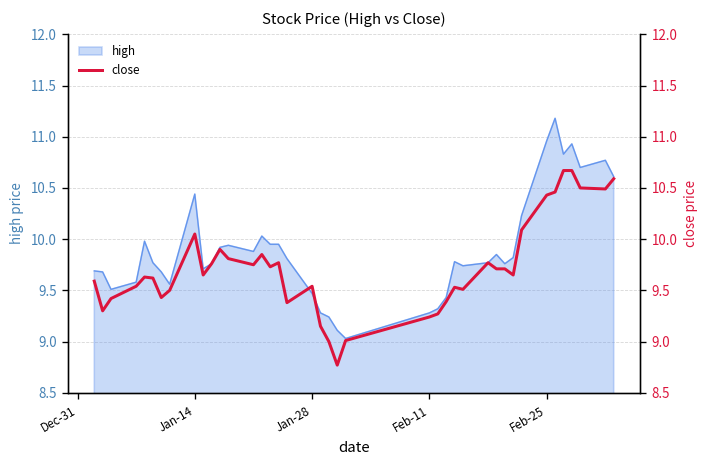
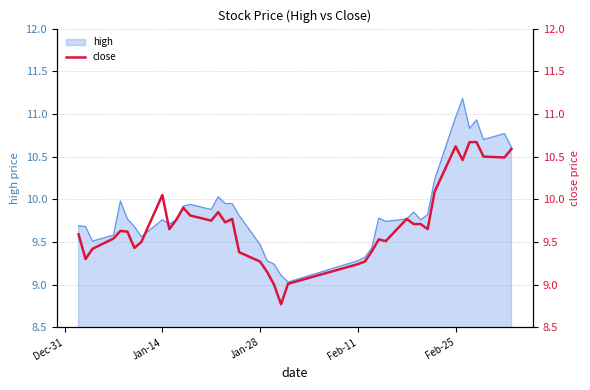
  {
    "high": {
-     "Jan-14": 10.4,
+     "Jan-14": 9.8,
      "Jan-28": 9.5,
      "Feb-11": 9.3,
      "Feb-25": 11.0
    },
    "close": {
      "Jan-14": 10.1,
-     "Jan-28": 9.5,
+     "Jan-28": 9.3,
      "Feb-11": 9.2,
-     "Feb-25": 10.4
+     "Feb-25": 10.6
    }
  }
